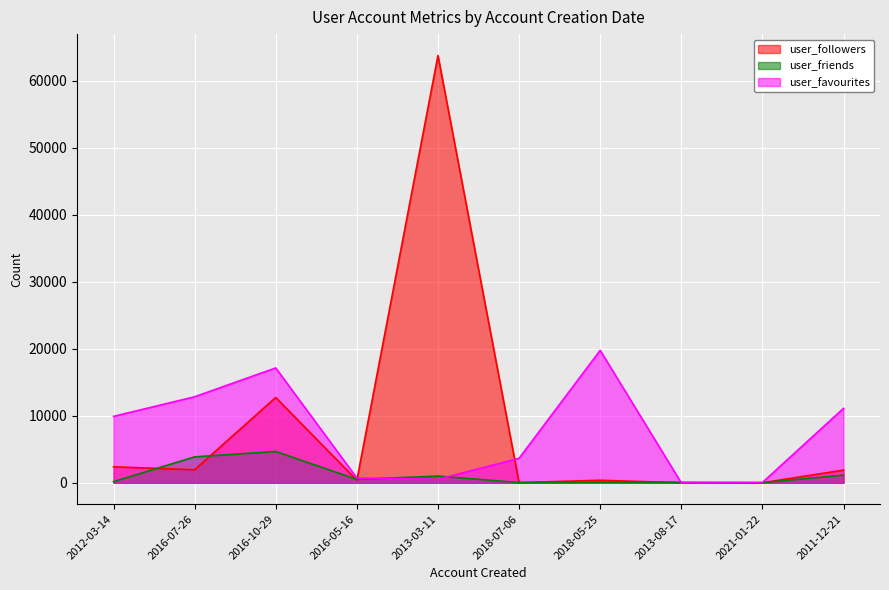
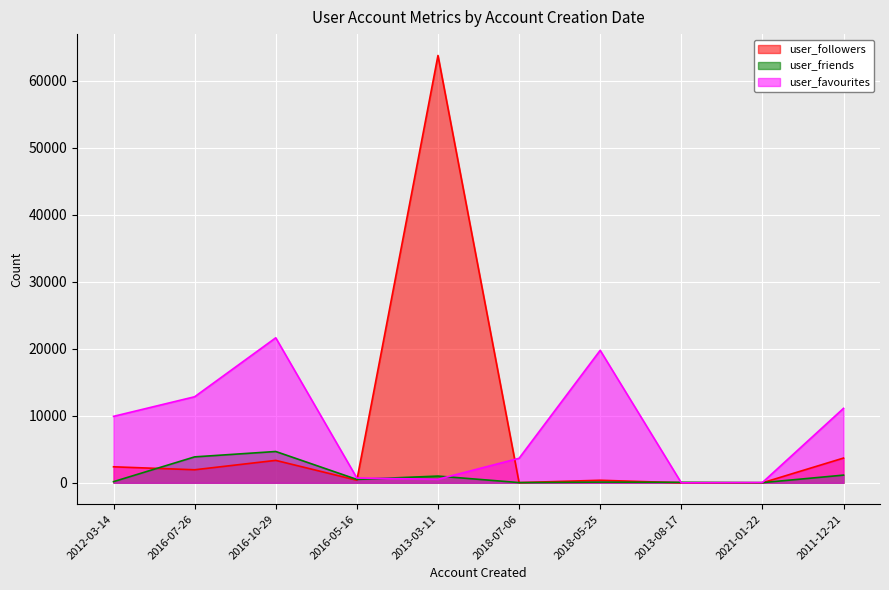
  {
    "user_followers": {
      "2012-03-14": 2000,
      "2016-07-26": 2000,
-     "2016-10-29": 13000,
+     "2016-10-29": 3000,
      "2013-03-11": 64000,
-     "2011-12-21": 2000
+     "2011-12-21": 4000
    },
    "user_friends": {
      "2012-03-14": 0,
      "2016-07-26": 4000,
      "2016-10-29": 5000,
      "2013-03-11": 1000,
      "2011-12-21": 1000
    },
    "user_favourites": {
      "2012-03-14": 10000,
      "2016-07-26": 13000,
-     "2016-10-29": 17000,
+     "2016-10-29": 22000,
      "2013-03-11": 1000,
      "2018-07-06": 4000,
      "2018-05-25": 20000,
      "2011-12-21": 11000
    }
  }
